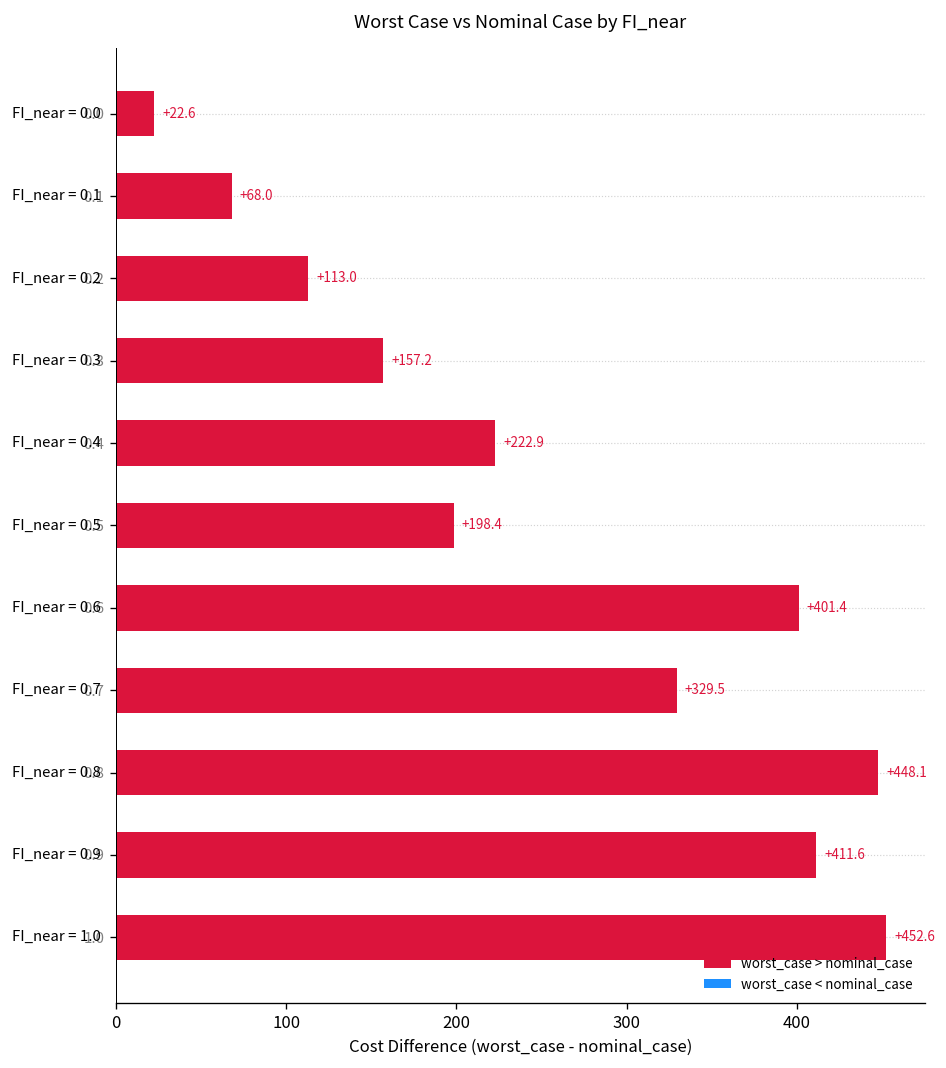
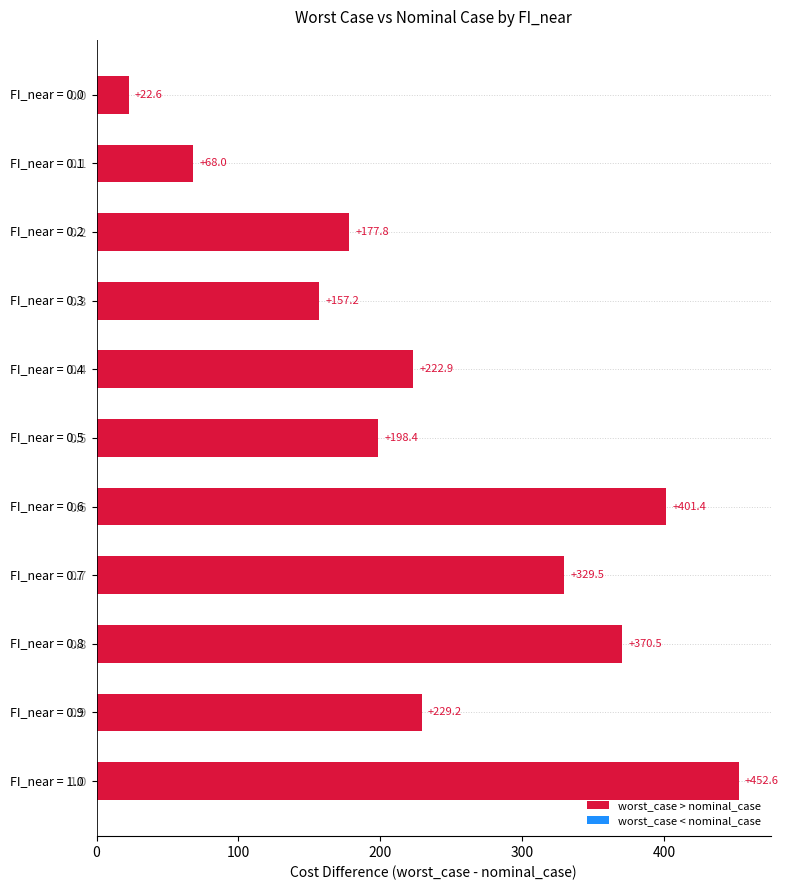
  {
    "0.0": "+22.6",
    "0.1": "+68.0",
-   "0.2": "+113.0",
+   "0.2": "+177.8",
    "0.3": "+157.2",
    "0.4": "+222.9",
    "0.5": "+198.4",
    "0.6": "+401.4",
    "0.7": "+329.5",
-   "0.8": "+448.1",
-   "0.9": "+411.6",
+   "0.8": "+370.5",
+   "0.9": "+229.2",
    "1.0": "+452.6"
  }
